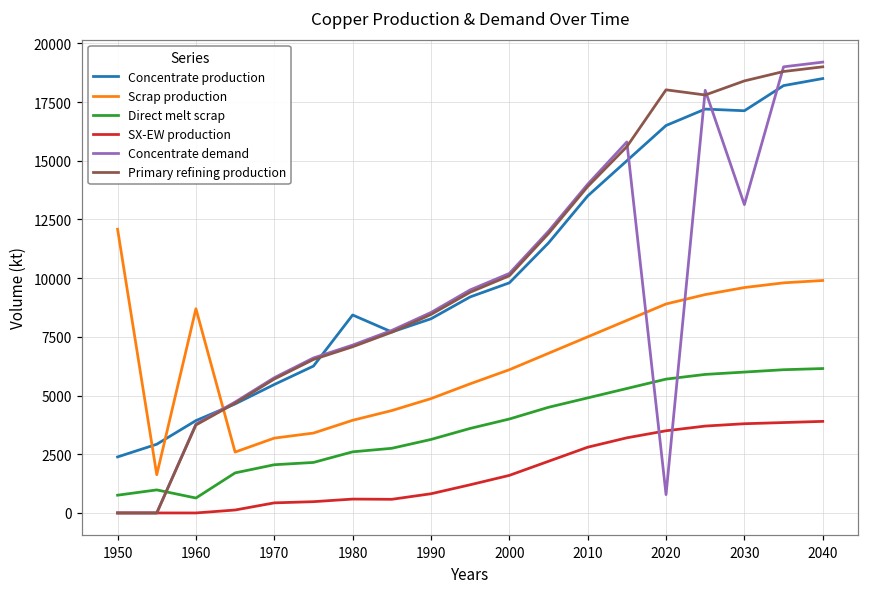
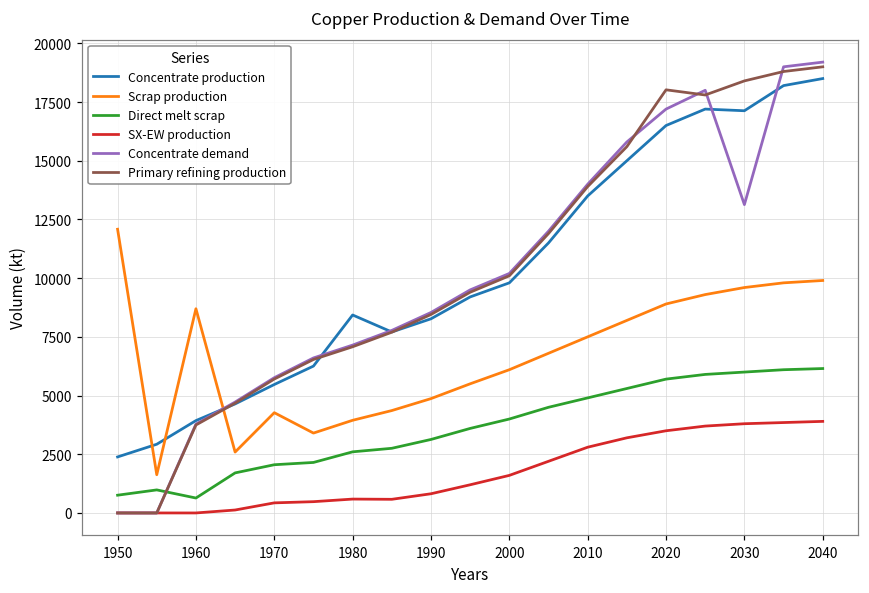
  {
    "Concentrate production": {
      "1950": 2400,
      "1960": 3900,
      "1970": 5500,
      "1980": 8400,
      "1990": 8300,
      "2000": 9800,
      "2010": 13500,
      "2020": 16500,
      "2030": 17100,
      "2040": 18500
    },
    "Scrap production": {
      "1950": 12100,
      "1960": 8700,
-     "1970": 3200,
+     "1970": 4300,
      "1980": 3900,
      "1990": 4900,
      "2000": 6100,
      "2010": 7500,
      "2020": 8900,
      "2030": 9600,
      "2040": 9900
    },
    "Direct melt scrap": {
      "1950": 800,
      "1960": 600,
      "1970": 2100,
      "1980": 2600,
      "1990": 3100,
      "2000": 4000,
      "2010": 4900,
      "2020": 5700,
      "2030": 6000,
      "2040": 6200
    },
    "SX-EW production": {
      "1960": 0,
      "1970": 400,
      "1980": 600,
      "1990": 800,
      "2000": 1600,
      "2010": 2800,
      "2020": 3500,
      "2030": 3800,
      "2040": 3900
    },
    "Concentrate demand": {
-     "2020": 800,
+     "2020": 17200,
      "2030": 13100,
      "2040": 19200
    },
    "Primary refining production": {
      "2020": 18000,
      "2030": 18400,
      "2040": 19000
    }
  }
